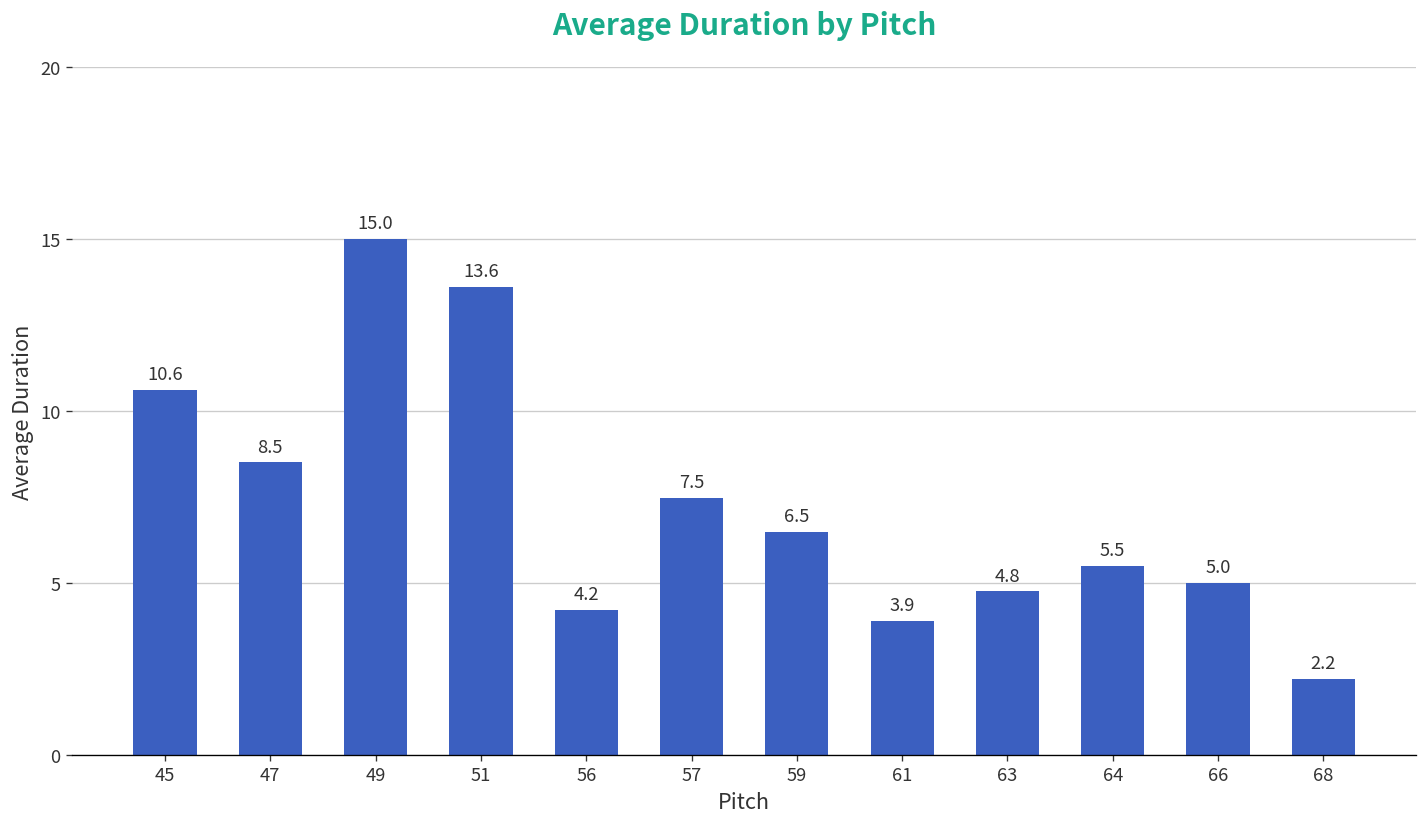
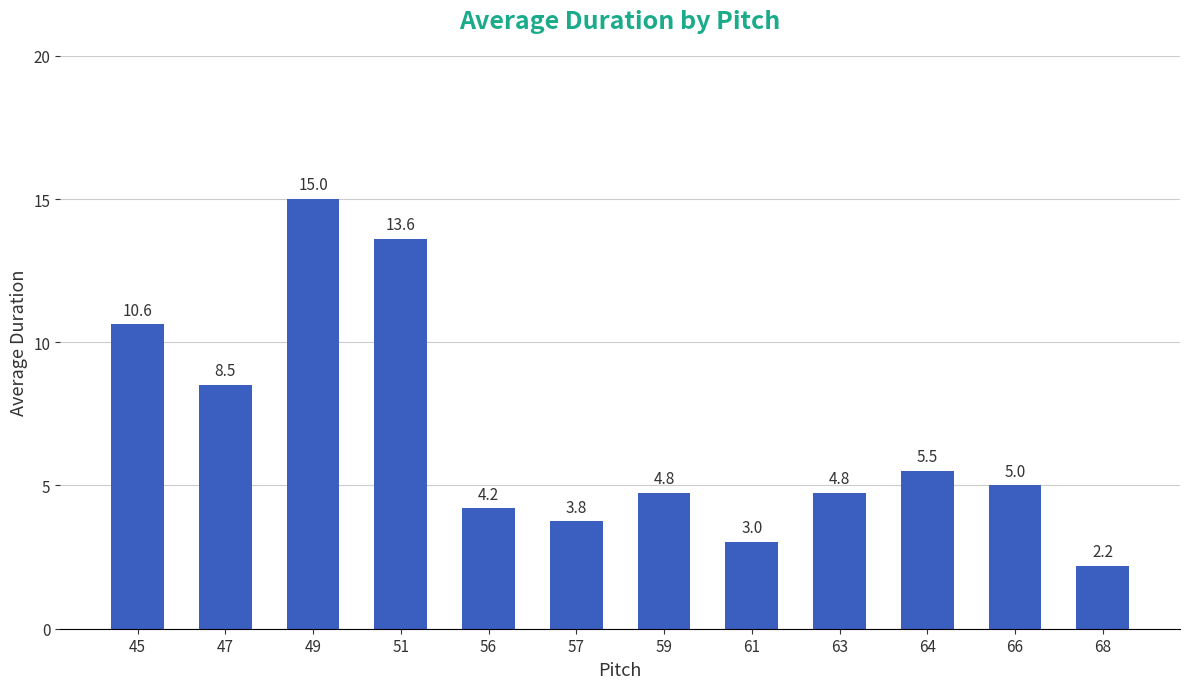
  {
    "45": 10.6,
    "47": 8.5,
    "49": 15.0,
    "51": 13.6,
    "56": 4.2,
-   "57": 7.5,
-   "59": 6.5,
-   "61": 3.9,
+   "57": 3.8,
+   "59": 4.8,
+   "61": 3.0,
    "63": 4.8,
    "64": 5.5,
    "66": 5.0,
    "68": 2.2
  }
